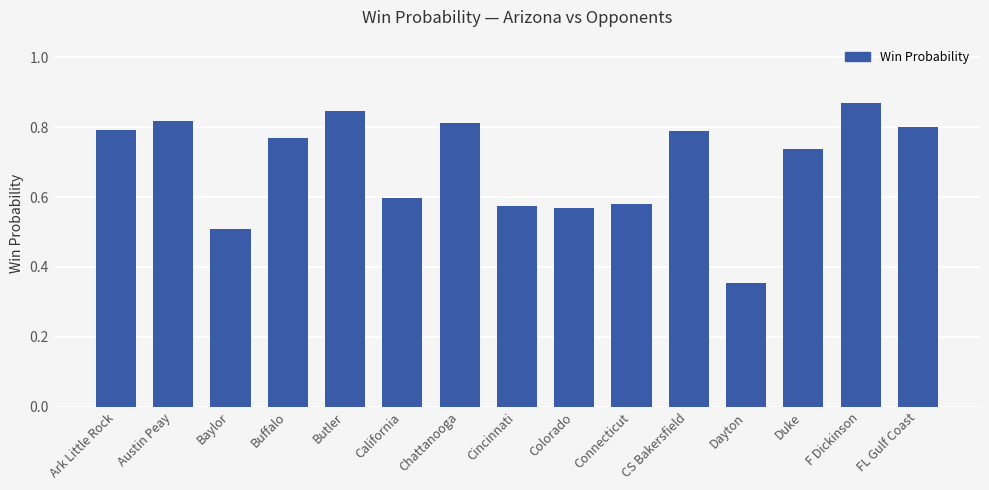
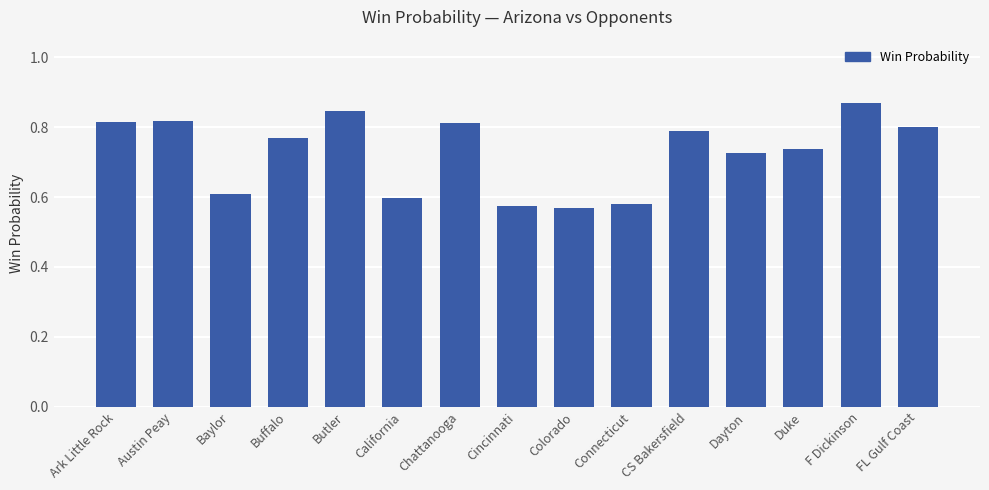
  {
-   "Ark Little Rock": 0.79,
+   "Ark Little Rock": 0.82,
    "Austin Peay": 0.82,
-   "Baylor": 0.51,
+   "Baylor": 0.61,
    "Buffalo": 0.77,
    "Butler": 0.85,
    "California": 0.60,
    "Chattanooga": 0.81,
    "Cincinnati": 0.58,
    "Colorado": 0.57,
    "Connecticut": 0.58,
    "CS Bakersfield": 0.79,
-   "Dayton": 0.36,
+   "Dayton": 0.73,
    "Duke": 0.74,
    "F Dickinson": 0.87,
    "FL Gulf Coast": 0.80
  }
